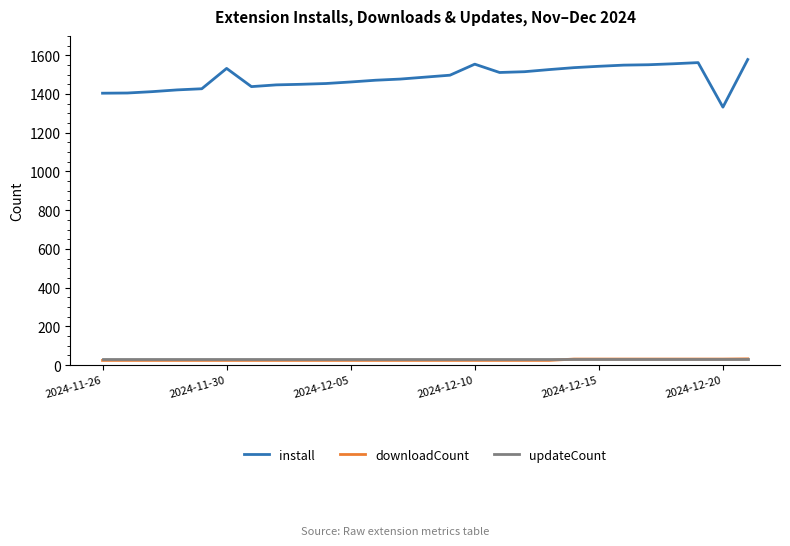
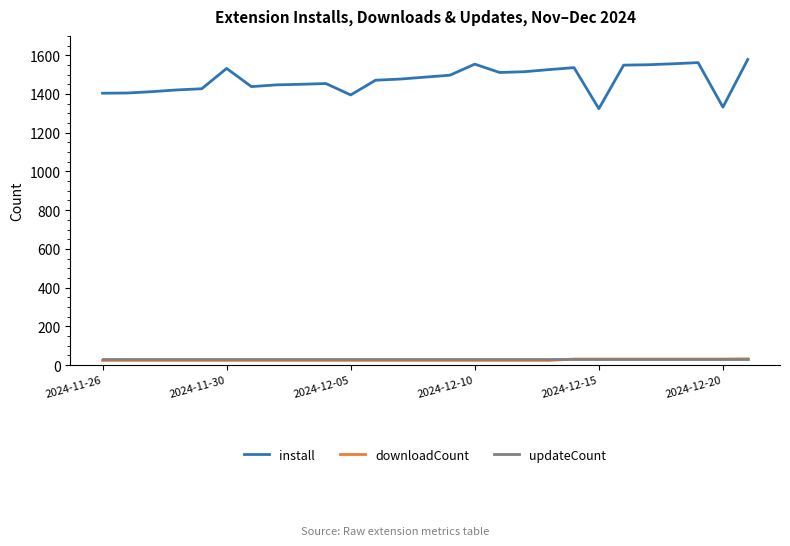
  {
    "install": {
      "2024-11-30": 1530,
-     "2024-12-05": 1460,
+     "2024-12-05": 1400,
      "2024-12-10": 1550,
-     "2024-12-15": 1540,
+     "2024-12-15": 1320,
      "2024-12-20": 1330
    }
  }
